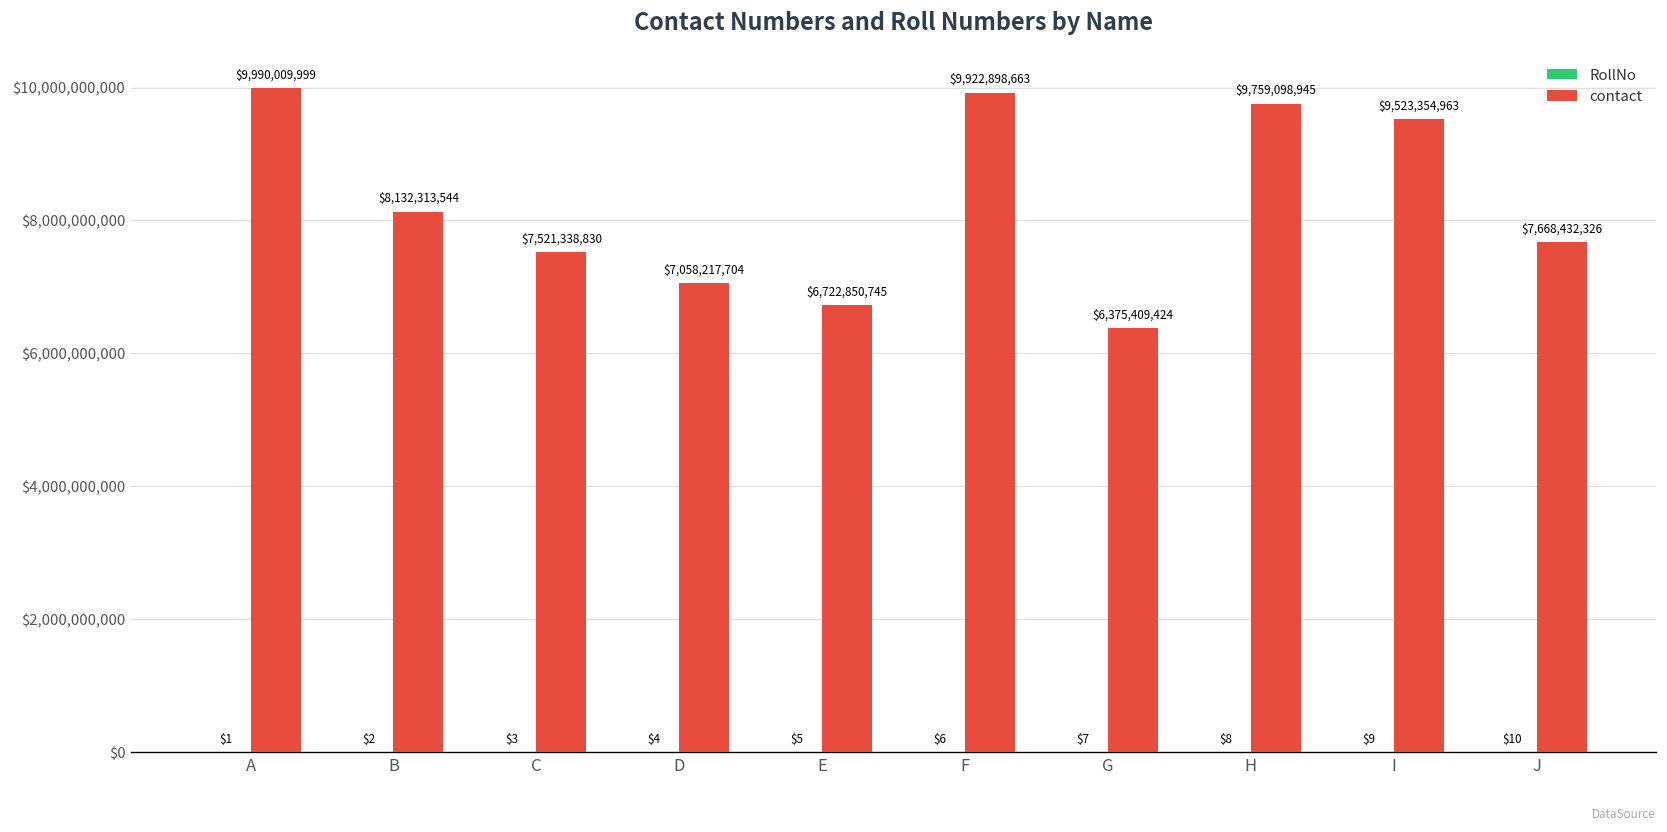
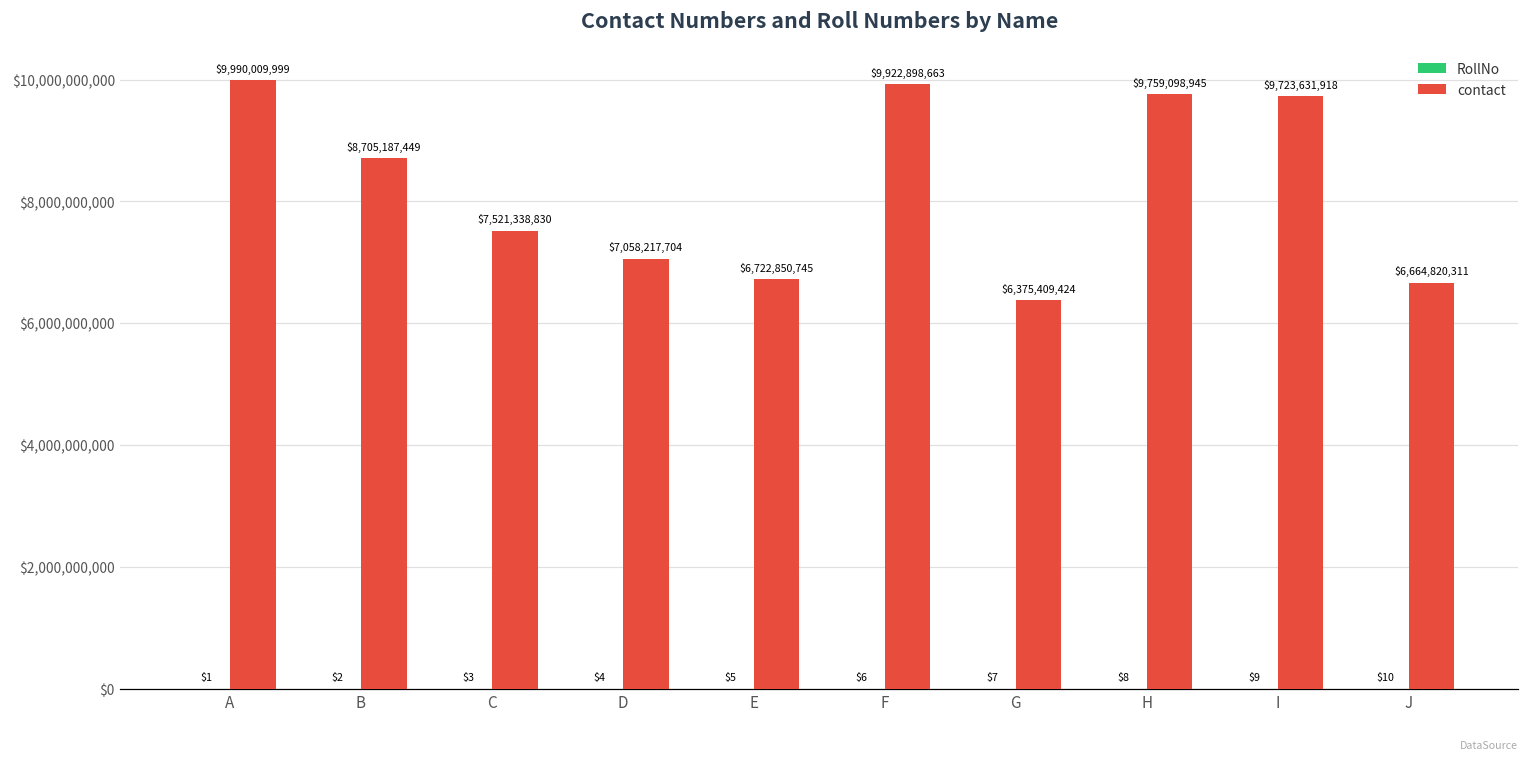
  {
    "RollNo": {
      "A": "$1",
      "B": "$2",
      "C": "$3",
      "D": "$4",
      "E": "$5",
      "F": "$6",
      "G": "$7",
      "H": "$8",
      "I": "$9",
      "J": "$10"
    },
    "contact": {
      "A": "$9,990,009,999",
-     "B": "$8,132,313,544",
+     "B": "$8,705,187,449",
      "C": "$7,521,338,830",
      "F": "$9,922,898,663",
      "G": "$6,375,409,424",
      "H": "$9,759,098,945",
-     "I": "$9,523,354,963",
-     "J": "$7,668,432,326"
+     "I": "$9,723,631,918",
+     "J": "$6,664,820,311"
    }
  }
